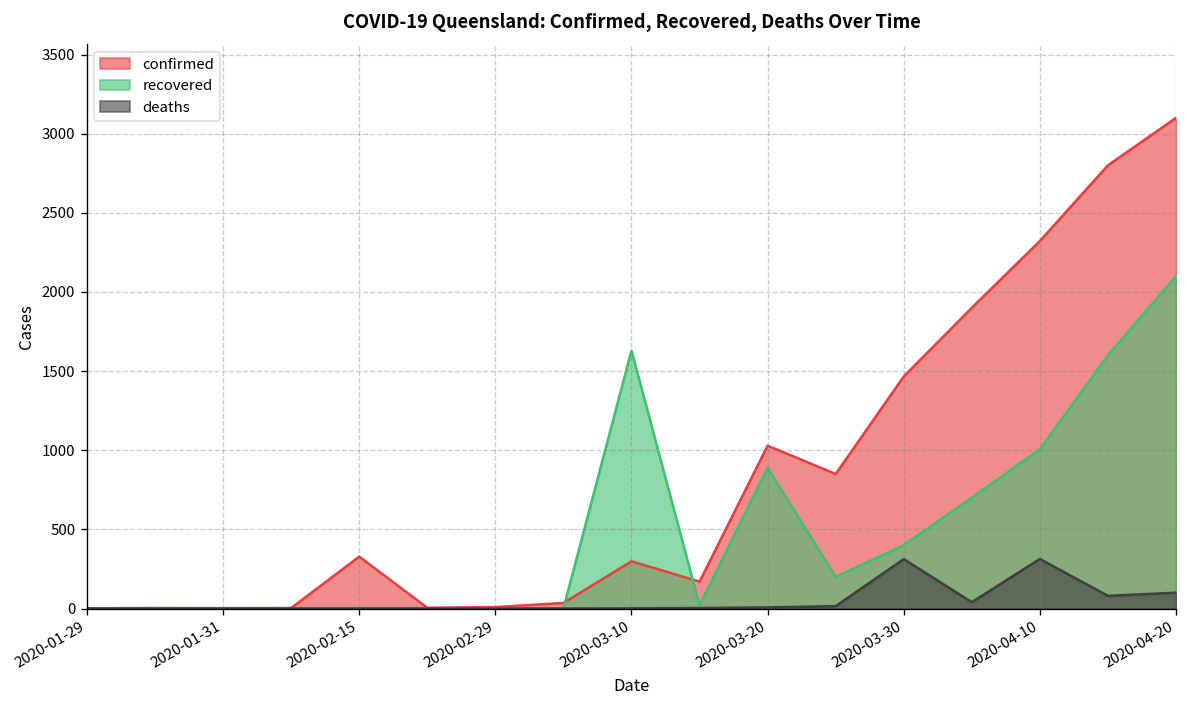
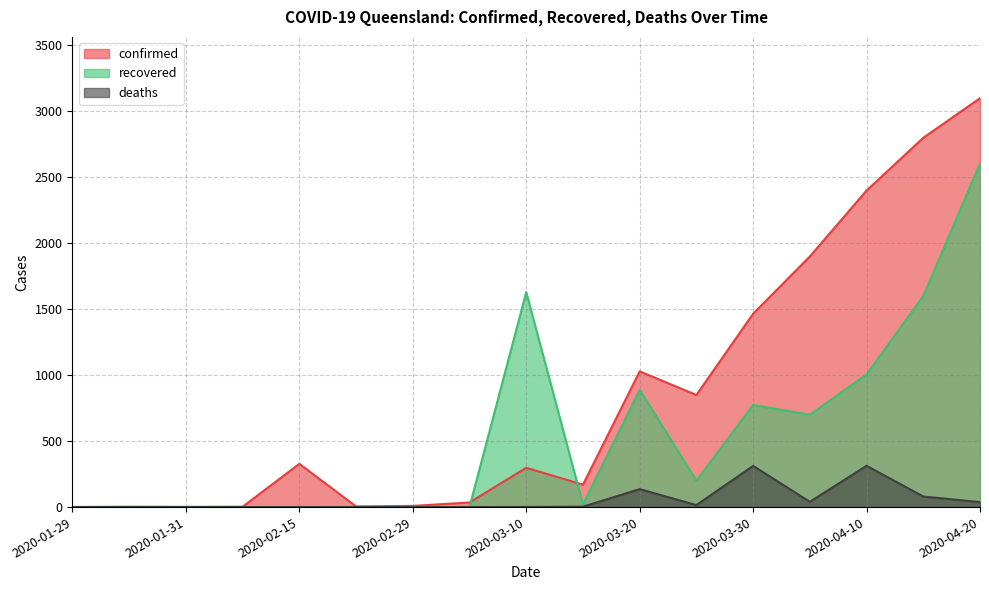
  {
    "confirmed": {
      "2020-02-15": 330,
      "2020-03-10": 300,
      "2020-03-20": 1030,
      "2020-03-30": 1470,
-     "2020-04-10": 2320,
+     "2020-04-10": 2400,
      "2020-04-20": 3100
    },
    "recovered": {
      "2020-03-10": 1630,
      "2020-03-20": 890,
-     "2020-03-30": 400,
+     "2020-03-30": 780,
      "2020-04-10": 1010,
-     "2020-04-20": 2100
+     "2020-04-20": 2610
    },
    "deaths": {
      "2020-03-10": 0,
-     "2020-03-20": 10,
+     "2020-03-20": 140,
      "2020-03-30": 310,
      "2020-04-10": 310,
-     "2020-04-20": 100
+     "2020-04-20": 40
    }
  }
